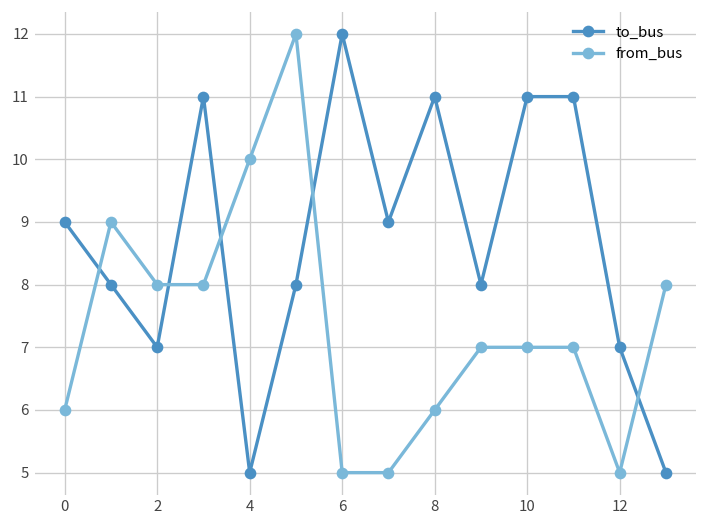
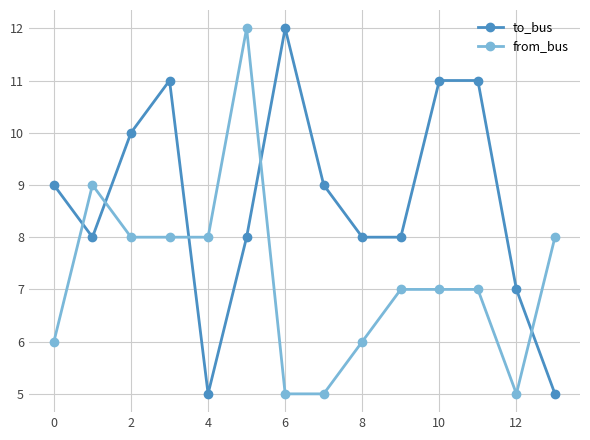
  {
    "to_bus": {
      "0": 9,
-     "2": 7,
+     "2": 10,
      "4": 5,
      "6": 12,
-     "8": 11,
+     "8": 8,
      "10": 11,
      "12": 7
    },
    "from_bus": {
      "0": 6,
      "2": 8,
-     "4": 10,
+     "4": 8,
      "6": 5,
      "8": 6,
      "10": 7,
      "12": 5
    }
  }
